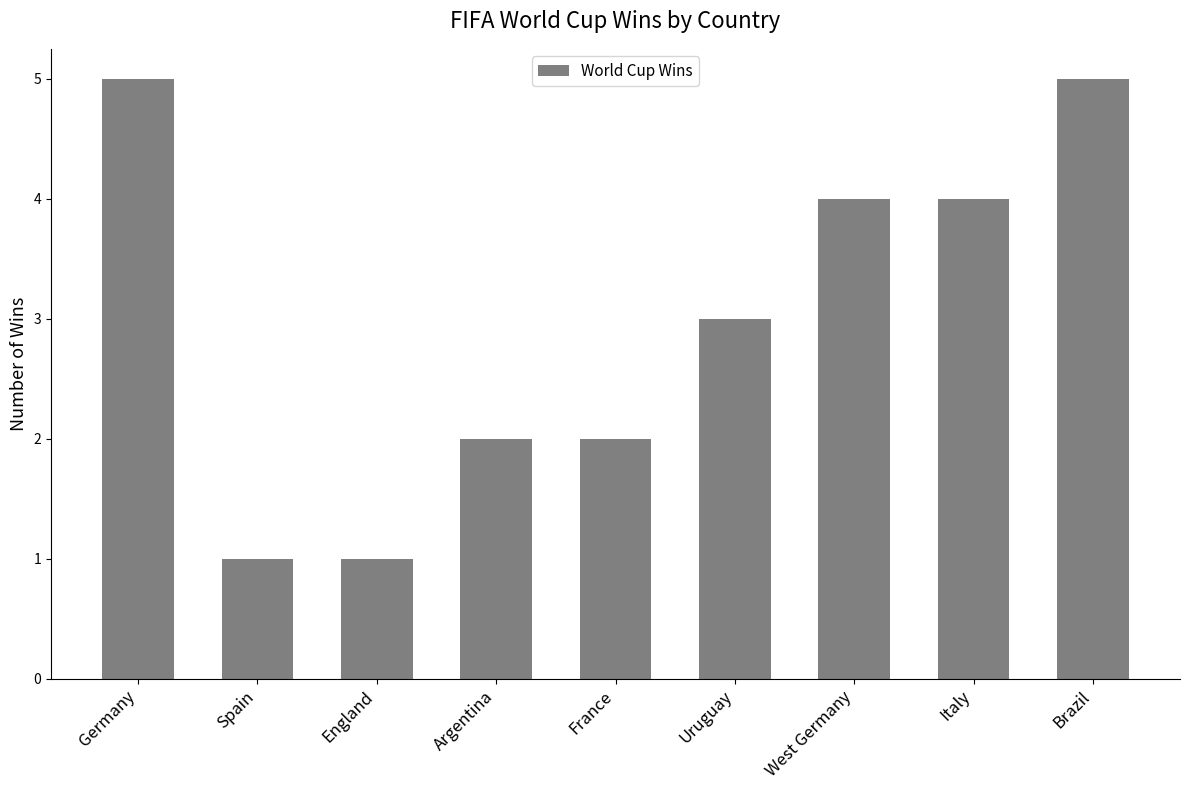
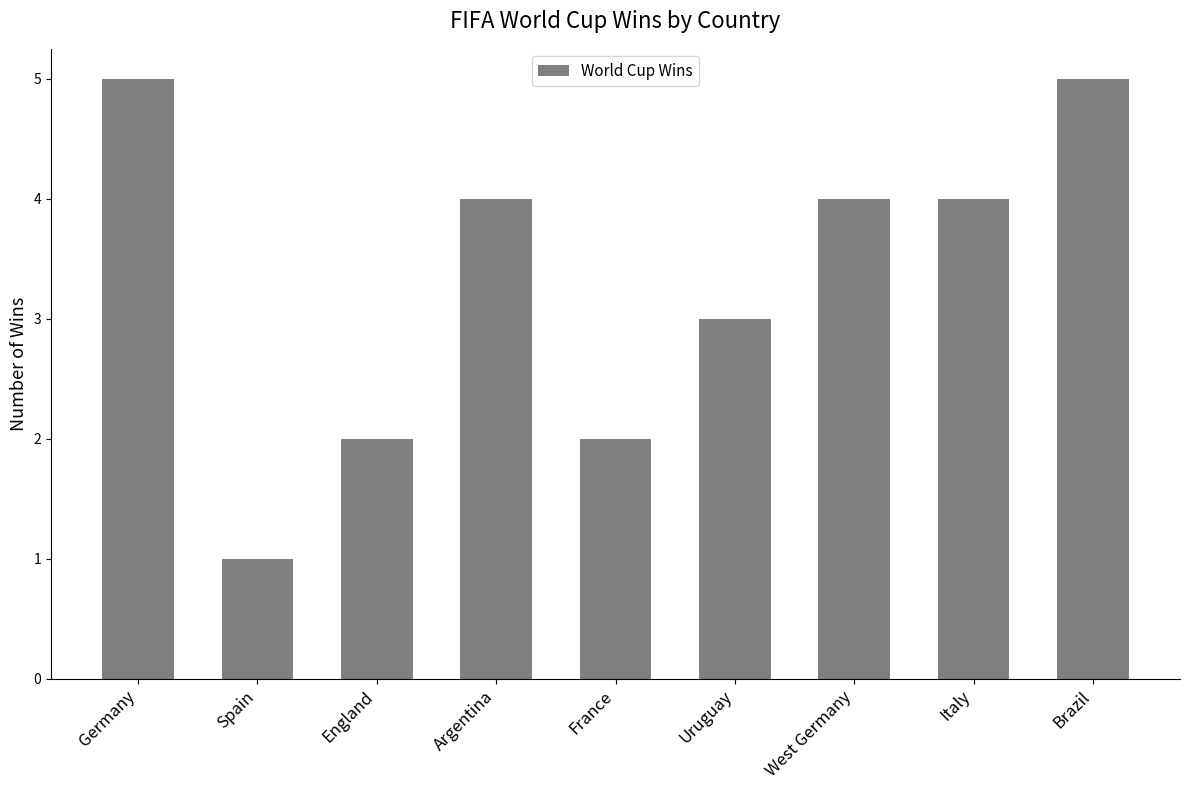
  {
    "Germany": 5,
    "Spain": 1,
-   "England": 1,
-   "Argentina": 2,
+   "England": 2,
+   "Argentina": 4,
    "France": 2,
    "Uruguay": 3,
    "West Germany": 4,
    "Italy": 4,
    "Brazil": 5
  }
